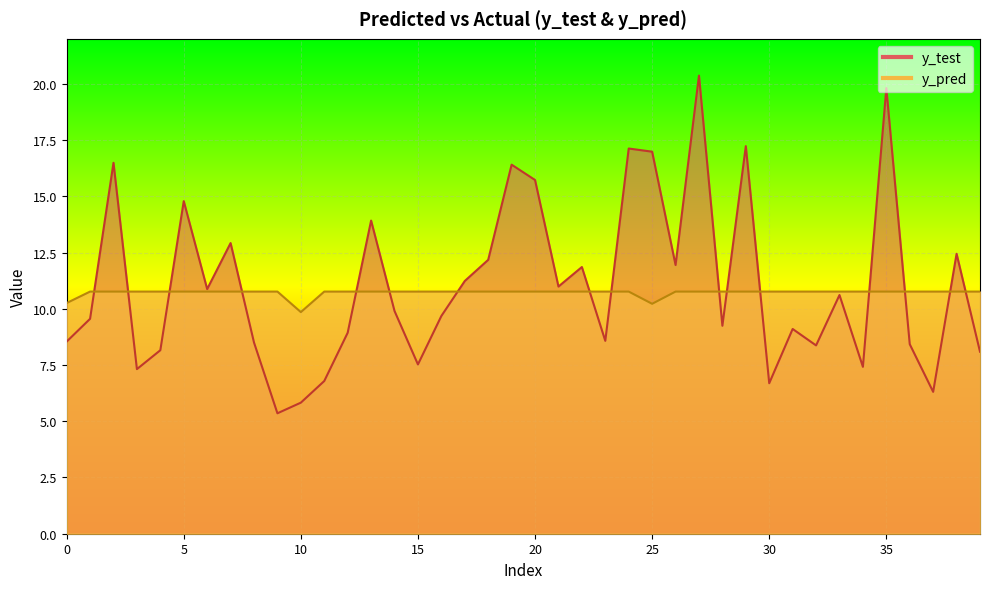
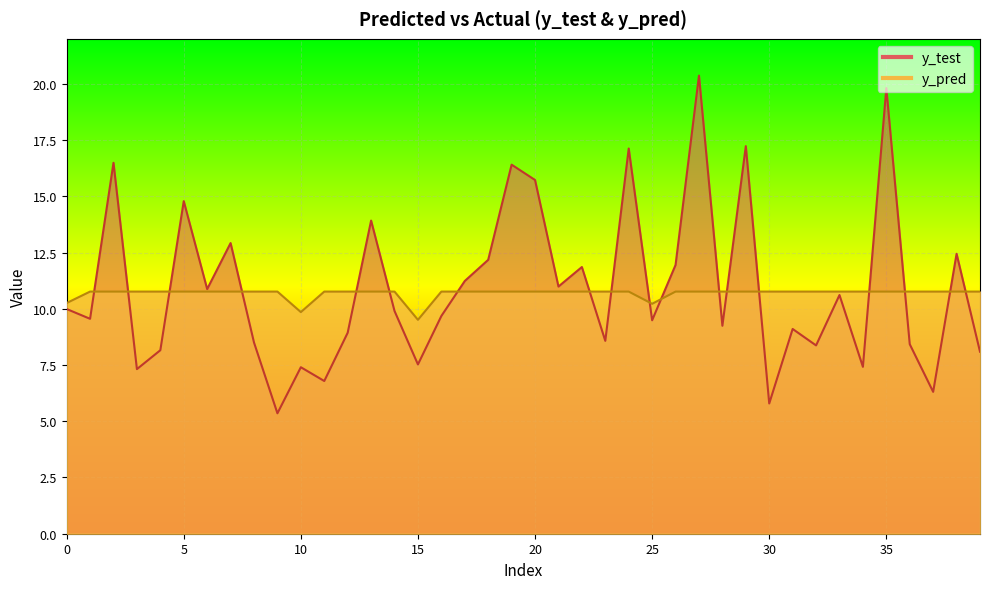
  {
    "y_test": {
-     "0": 8.5,
+     "0": 10.0,
      "5": 14.8,
-     "10": 5.8,
+     "10": 7.4,
      "15": 7.5,
      "20": 15.7,
-     "25": 17.0,
-     "30": 6.7
+     "25": 9.5,
+     "30": 5.8
    },
    "y_pred": {
      "0": 10.3,
      "5": 10.8,
      "10": 9.9,
-     "15": 10.8,
+     "15": 9.5,
      "20": 10.8,
      "25": 10.2,
      "30": 10.8,
      "35": 10.8
    }
  }
